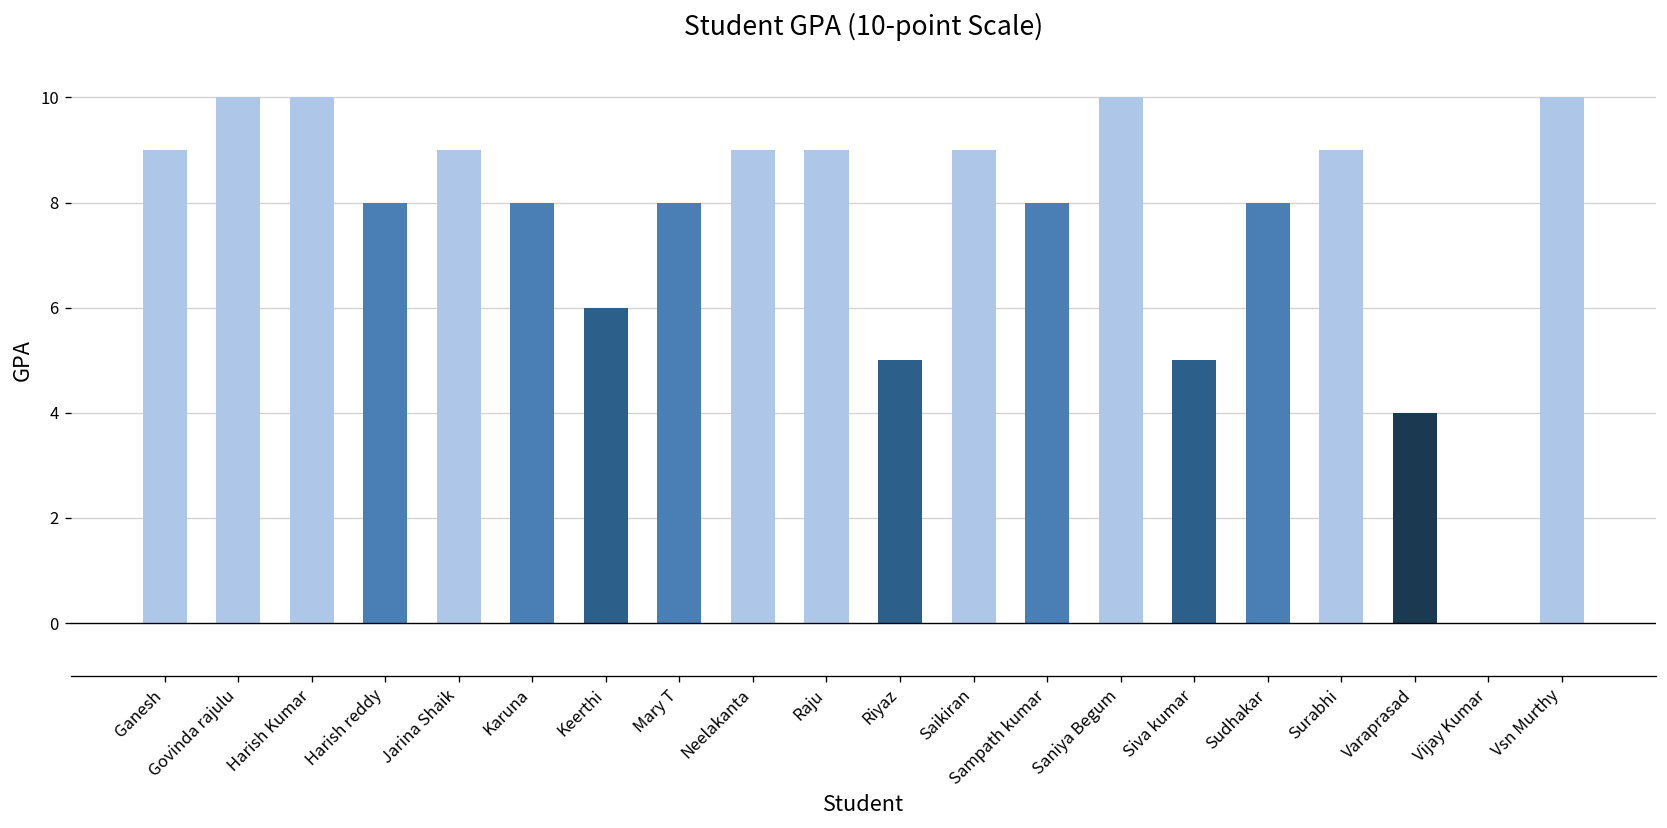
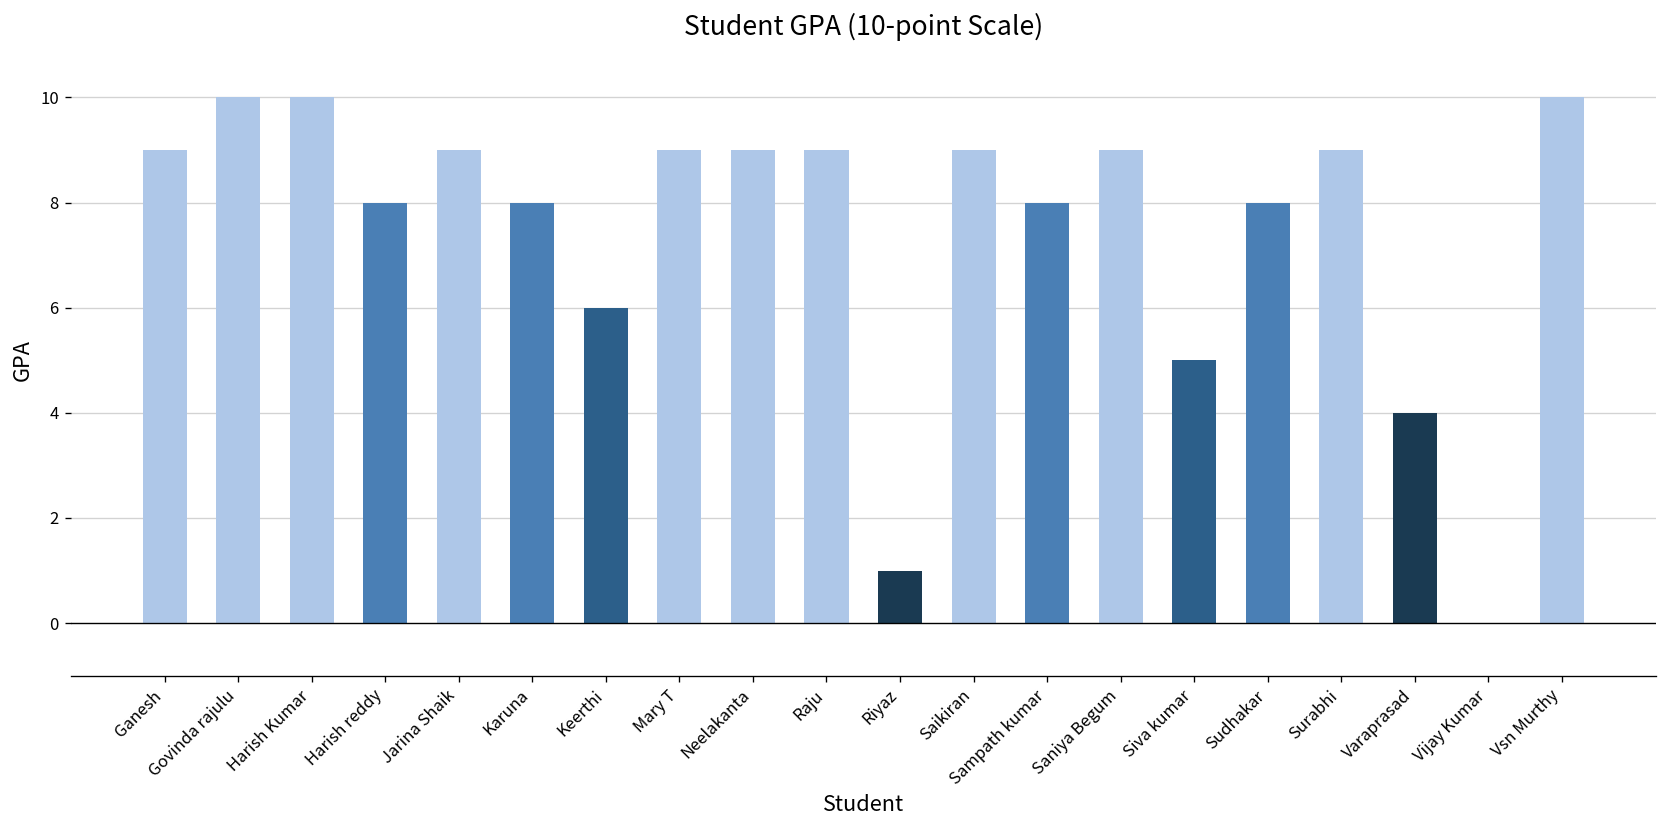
  {
    "Ganesh": 9,
    "Govinda rajulu": 10,
    "Harish Kumar": 10,
    "Harish reddy": 8,
    "Jarina Shaik": 9,
    "Karuna": 8,
    "Keerthi": 6,
-   "Mary T": 8,
+   "Mary T": 9,
    "Neelakanta": 9,
    "Raju": 9,
-   "Riyaz": 5,
+   "Riyaz": 1,
    "Saikiran": 9,
    "Sampath kumar": 8,
-   "Saniya Begum": 10,
+   "Saniya Begum": 9,
    "Siva kumar": 5,
    "Sudhakar": 8,
    "Surabhi": 9,
    "Varaprasad": 4,
    "Vijay Kumar": 0,
    "Vsn Murthy": 10
  }
